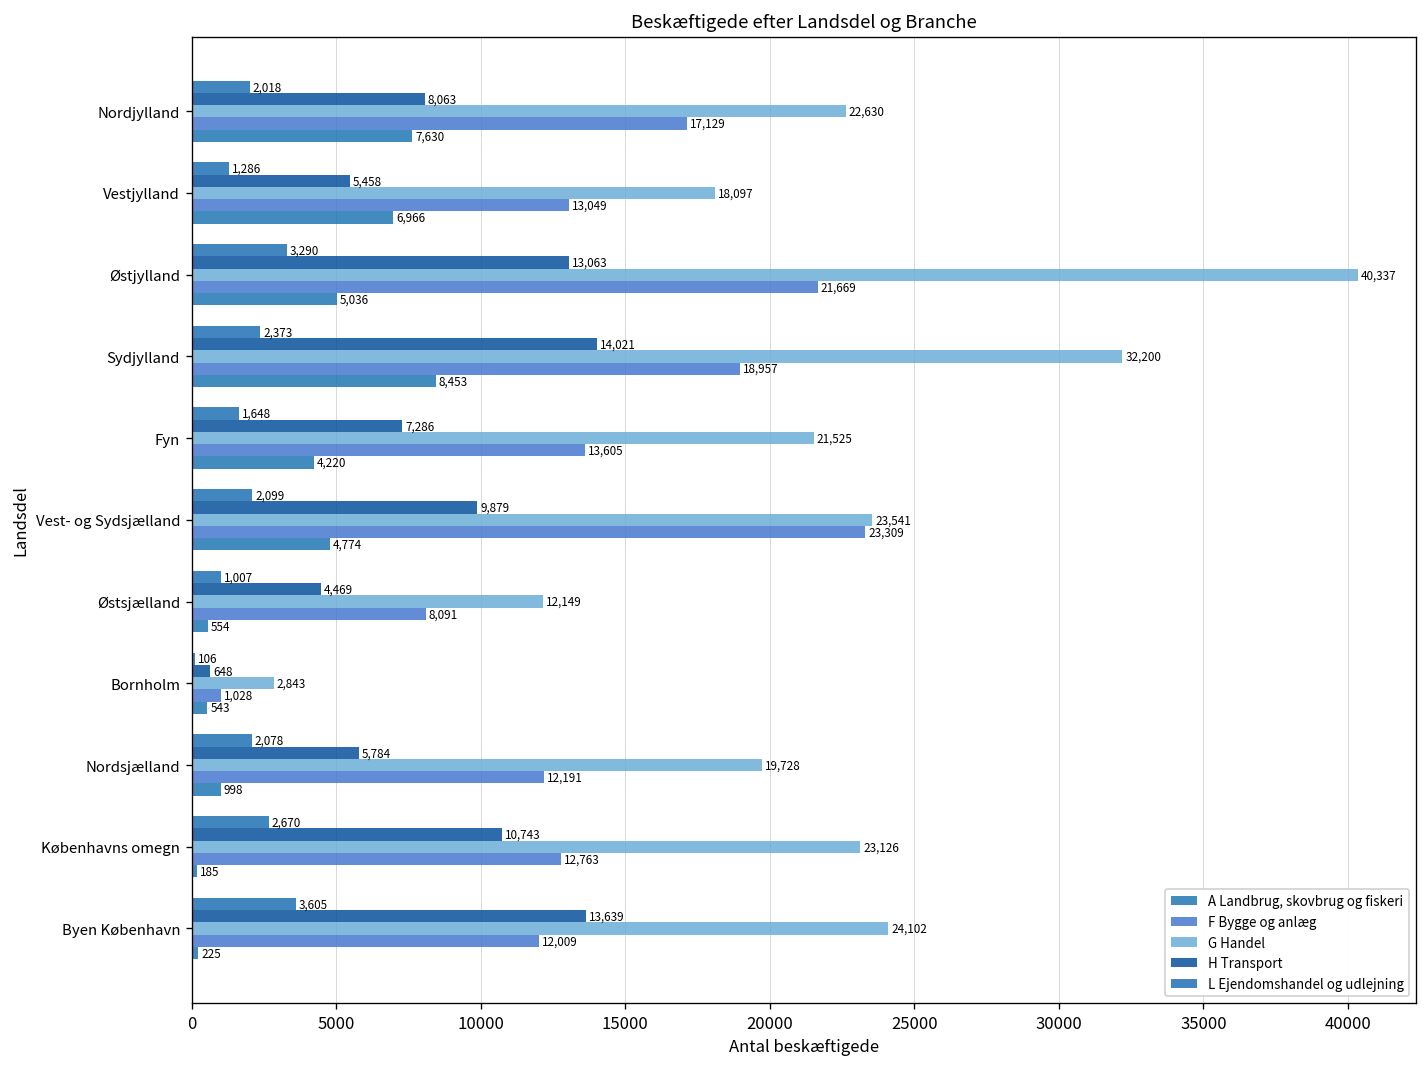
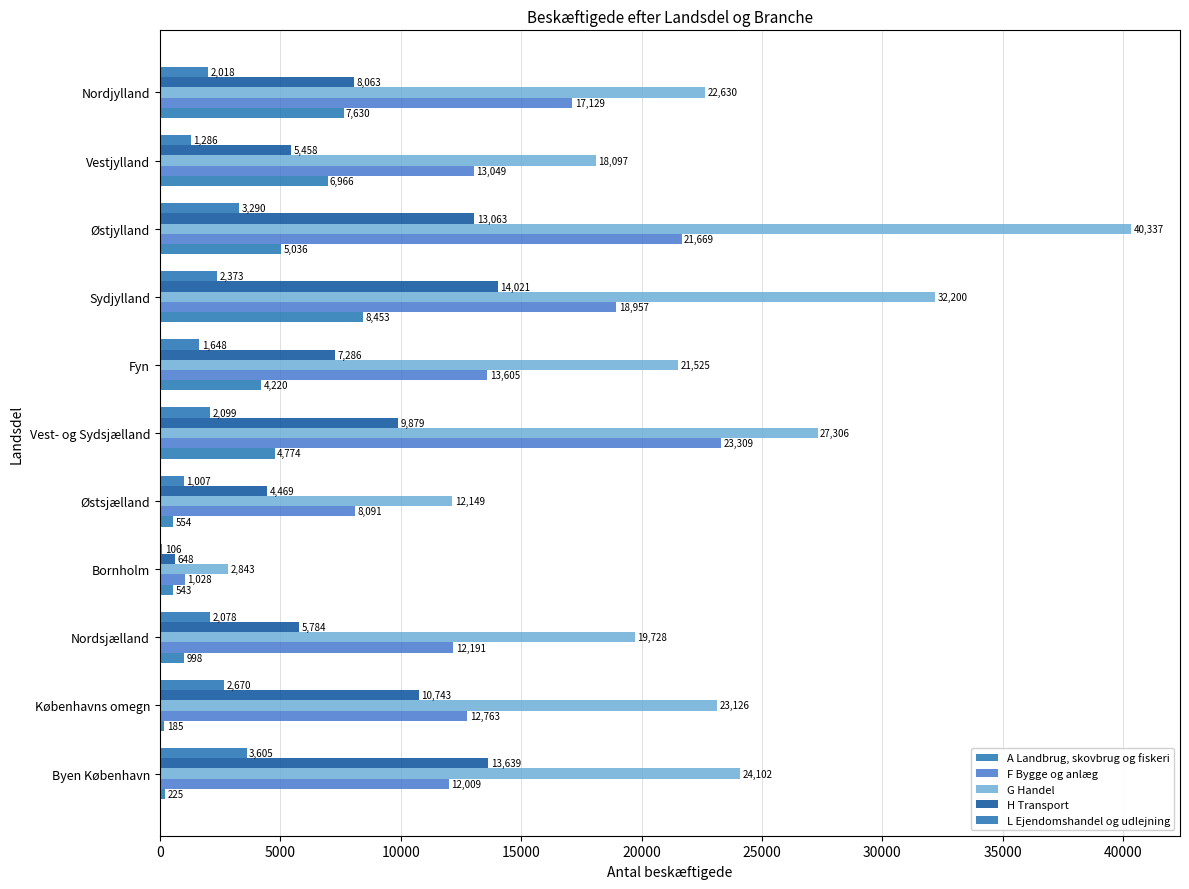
  {
    "G Handel": {
      "Nordjylland": "22,630",
      "Vestjylland": "18,097",
      "Østjylland": "40,337",
      "Sydjylland": "32,200",
      "Fyn": "21,525",
-     "Vest- og Sydsjælland": "23,541",
+     "Vest- og Sydsjælland": "27,306",
      "Østsjælland": "12,149",
      "Bornholm": "2,843",
      "Nordsjælland": "19,728",
      "Københavns omegn": "23,126",
      "Byen København": "24,102"
    }
  }
